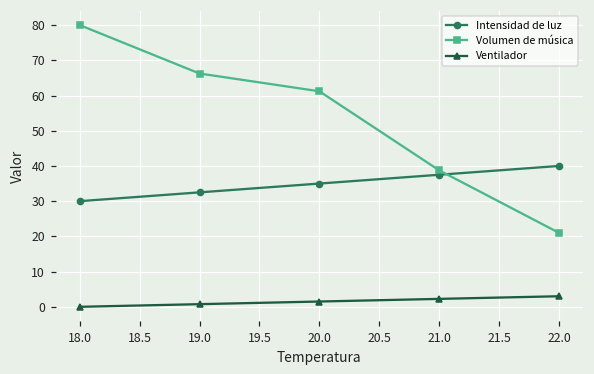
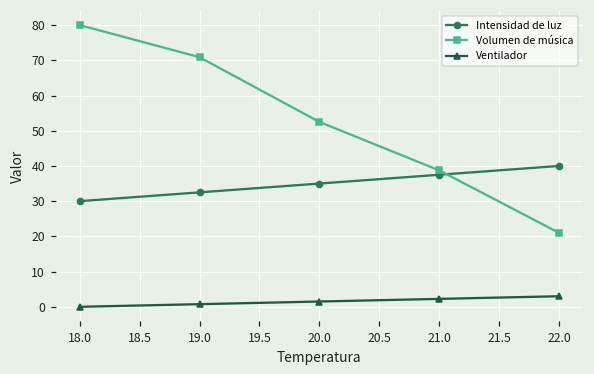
  {
    "Volumen de música": {
      "18.0": 80,
-     "19.0": 66,
-     "20.0": 61,
+     "19.0": 71,
+     "20.0": 53,
      "21.0": 39,
      "22.0": 21
    }
  }
